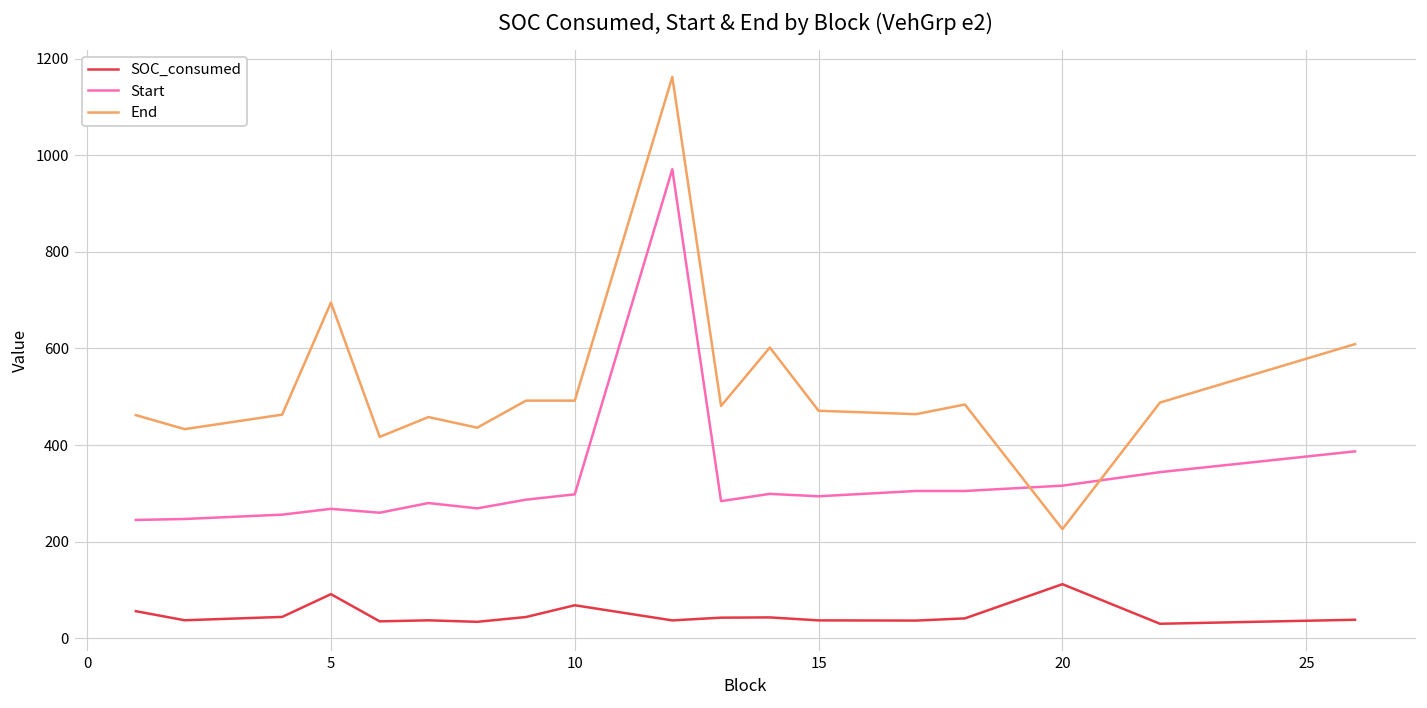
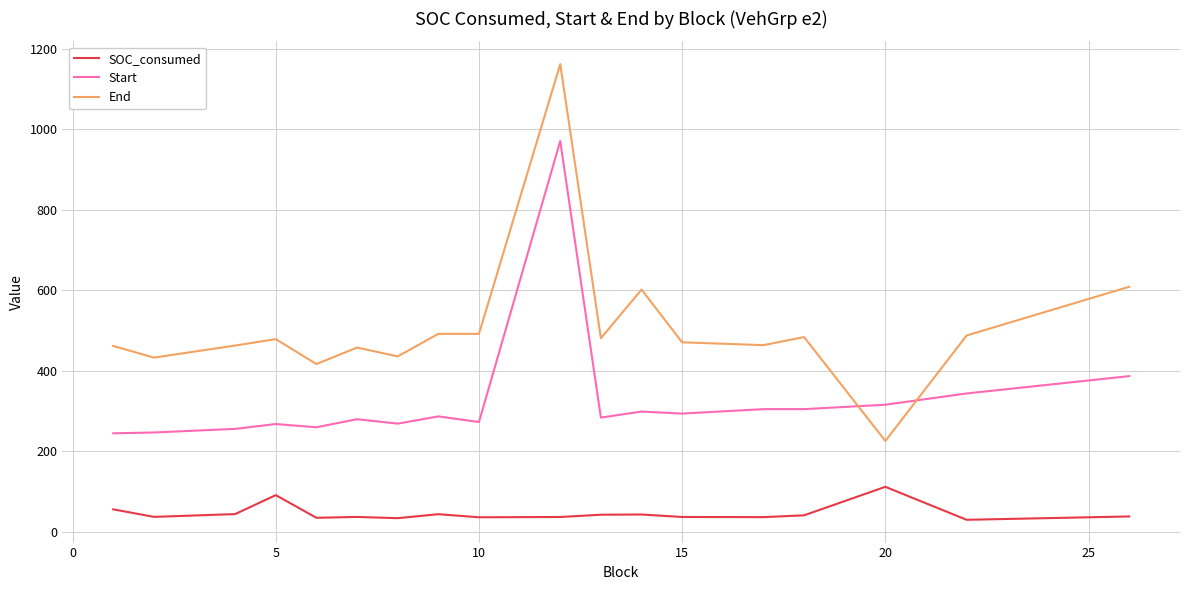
  {
    "SOC_consumed": {
      "5": 90,
-     "10": 70,
+     "10": 40,
      "15": 40,
      "20": 110
    },
    "Start": {
      "5": 270,
-     "10": 300,
+     "10": 270,
      "15": 290,
      "20": 320
    },
    "End": {
-     "5": 700,
+     "5": 480,
      "10": 490,
      "15": 470,
      "20": 230
    }
  }
